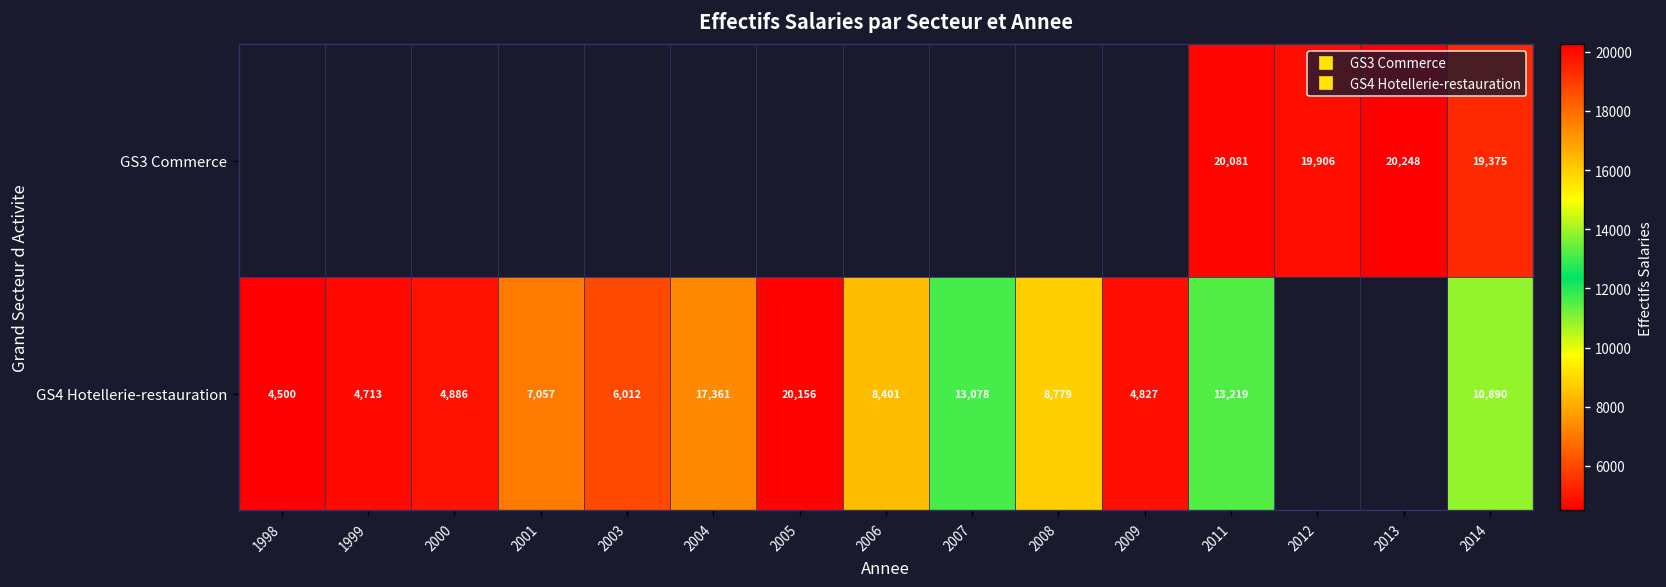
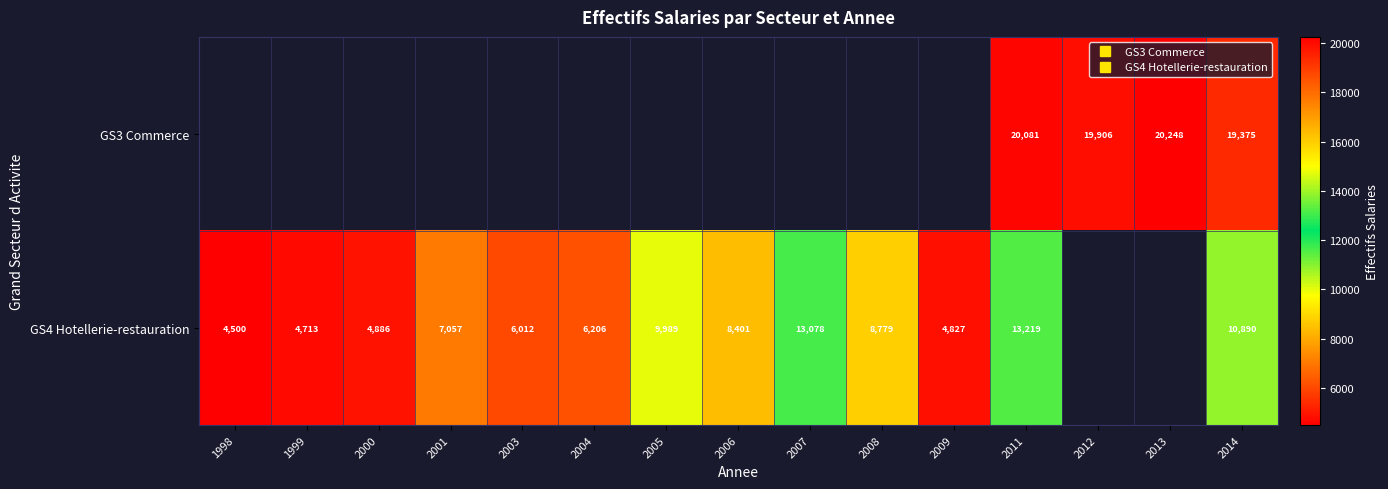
  {
    "GS3 Commerce": {
      "2011": "20,081",
      "2012": "19,906",
      "2013": "20,248",
      "2014": "19,375"
    },
    "GS4 Hotellerie-restauration": {
      "1998": "4,500",
      "1999": "4,713",
      "2000": "4,886",
      "2001": "7,057",
      "2003": "6,012",
-     "2004": "17,361",
-     "2005": "20,156",
+     "2004": "6,206",
+     "2005": "9,989",
      "2006": "8,401",
      "2007": "13,078",
      "2008": "8,779",
      "2009": "4,827",
      "2011": "13,219",
      "2014": "10,890"
    }
  }
